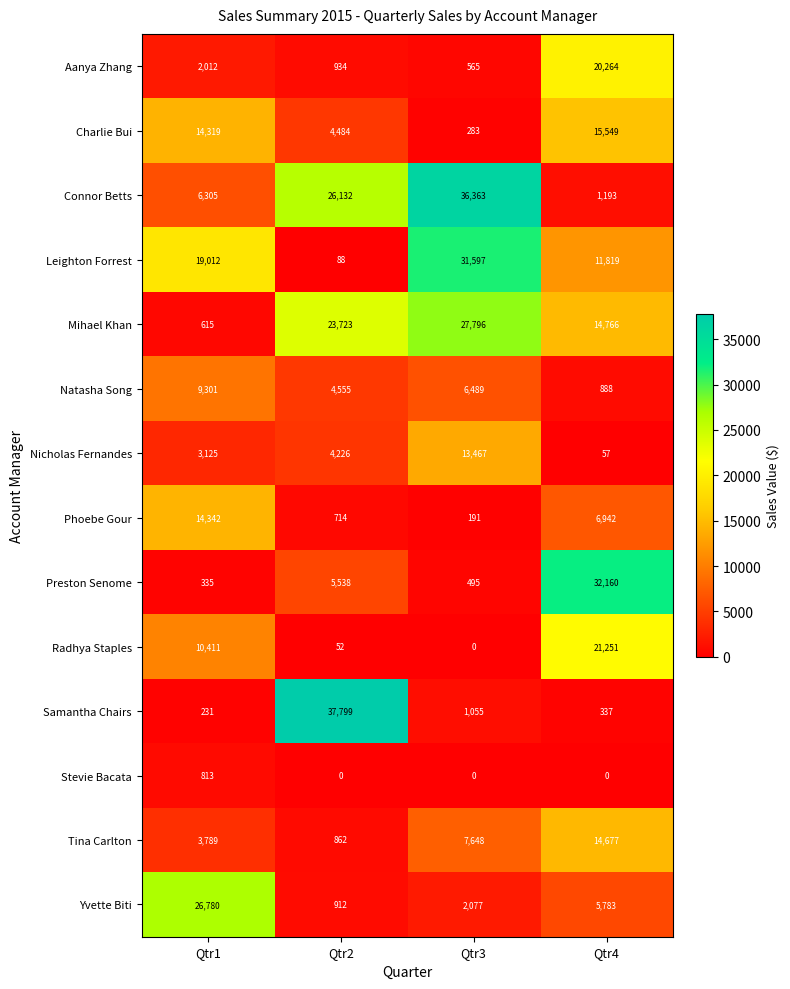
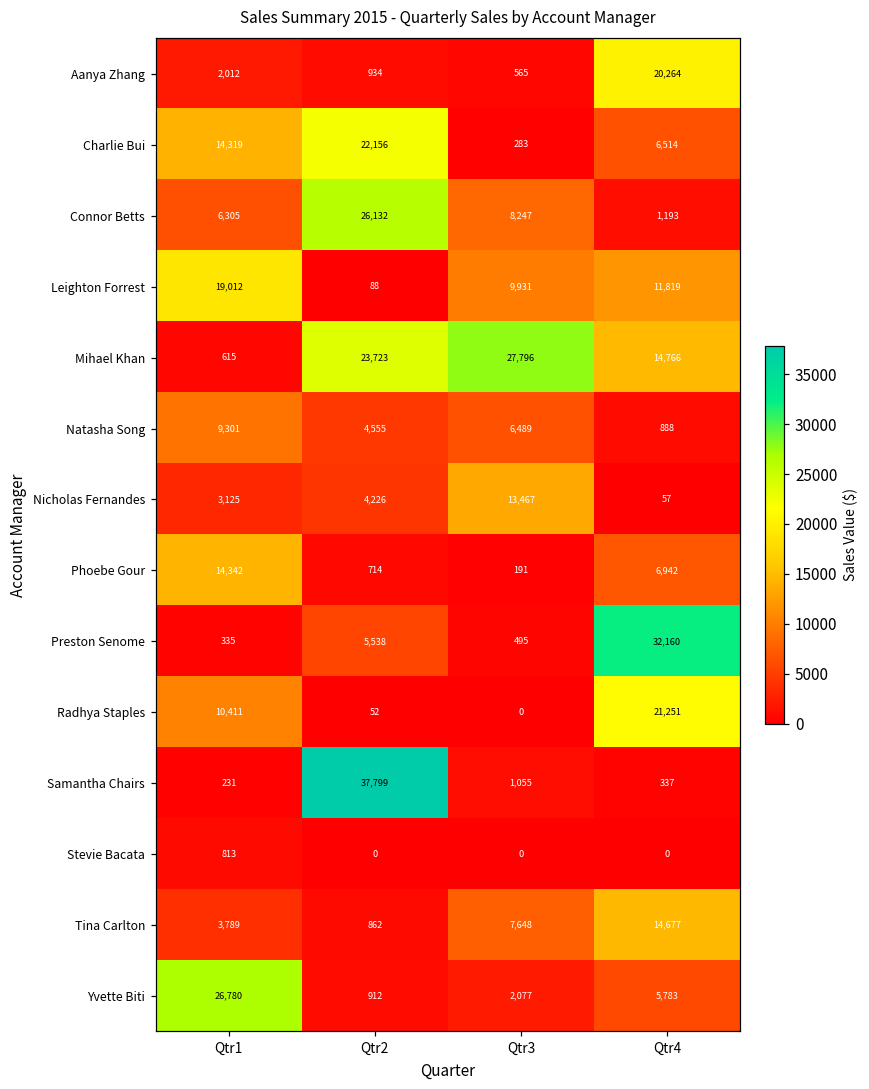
  {
    "Aanya Zhang": {
      "Qtr1": "2,012",
      "Qtr2": "934",
      "Qtr3": "565",
      "Qtr4": "20,264"
    },
    "Charlie Bui": {
      "Qtr1": "14,319",
-     "Qtr2": "4,484",
+     "Qtr2": "22,156",
      "Qtr3": "283",
-     "Qtr4": "15,549"
+     "Qtr4": "6,514"
    },
    "Connor Betts": {
      "Qtr1": "6,305",
      "Qtr2": "26,132",
-     "Qtr3": "36,363",
+     "Qtr3": "8,247",
      "Qtr4": "1,193"
    },
    "Leighton Forrest": {
      "Qtr1": "19,012",
      "Qtr2": "88",
-     "Qtr3": "31,597",
+     "Qtr3": "9,931",
      "Qtr4": "11,819"
    },
    "Mihael Khan": {
      "Qtr1": "615",
      "Qtr2": "23,723",
      "Qtr3": "27,796",
      "Qtr4": "14,766"
    },
    "Natasha Song": {
      "Qtr1": "9,301",
      "Qtr2": "4,555",
      "Qtr3": "6,489",
      "Qtr4": "888"
    },
    "Nicholas Fernandes": {
      "Qtr1": "3,125",
      "Qtr2": "4,226",
      "Qtr3": "13,467",
      "Qtr4": "57"
    },
    "Phoebe Gour": {
      "Qtr1": "14,342",
      "Qtr2": "714",
      "Qtr3": "191",
      "Qtr4": "6,942"
    },
    "Preston Senome": {
      "Qtr1": "335",
      "Qtr2": "5,538",
      "Qtr3": "495",
      "Qtr4": "32,160"
    },
    "Radhya Staples": {
      "Qtr1": "10,411",
      "Qtr2": "52",
      "Qtr3": "0",
      "Qtr4": "21,251"
    },
    "Samantha Chairs": {
      "Qtr1": "231",
      "Qtr2": "37,799",
      "Qtr3": "1,055",
      "Qtr4": "337"
    },
    "Stevie Bacata": {
      "Qtr1": "813",
      "Qtr2": "0",
      "Qtr3": "0",
      "Qtr4": "0"
    },
    "Tina Carlton": {
      "Qtr1": "3,789",
      "Qtr2": "862",
      "Qtr3": "7,648",
      "Qtr4": "14,677"
    },
    "Yvette Biti": {
      "Qtr1": "26,780",
      "Qtr2": "912",
      "Qtr3": "2,077",
      "Qtr4": "5,783"
    }
  }
